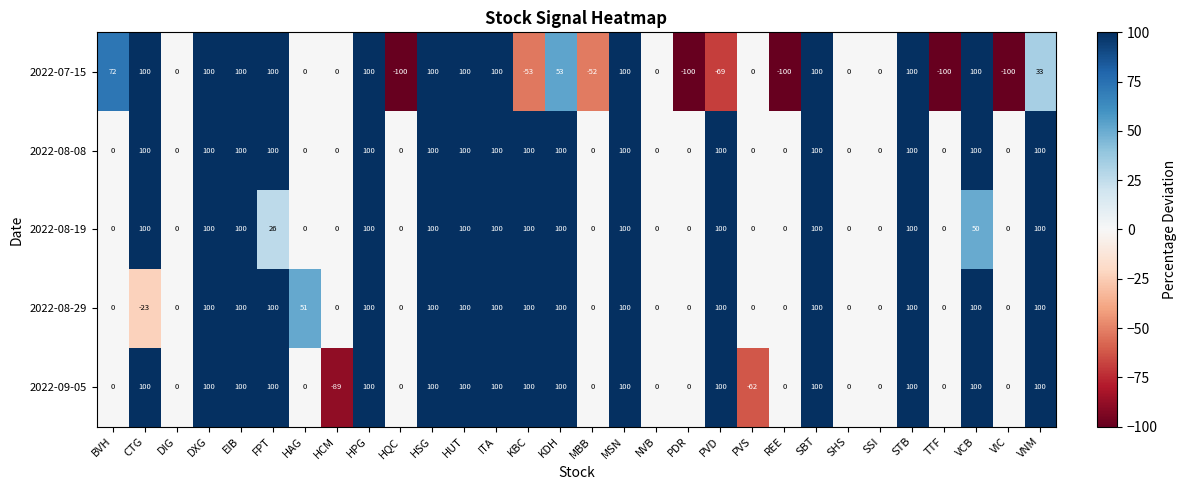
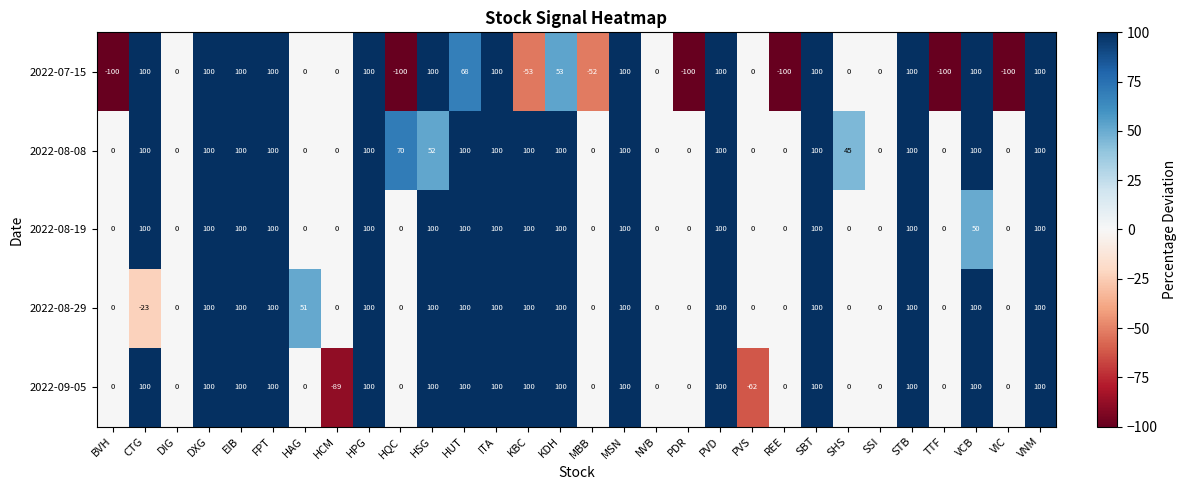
  {
    "2022-07-15": {
-     "BVH": 72,
+     "BVH": -100,
      "CTG": 100,
      "DIG": 0,
      "DXG": 100,
      "EIB": 100,
      "FPT": 100,
      "HAG": 0,
      "HCM": 0,
      "HPG": 100,
      "HQC": -100,
      "HSG": 100,
-     "HUT": 100,
+     "HUT": 68,
      "ITA": 100,
      "KBC": -53,
      "KDH": 53,
      "MBB": -52,
      "MSN": 100,
      "NVB": 0,
      "PDR": -100,
-     "PVD": -69,
+     "PVD": 100,
      "PVS": 0,
      "REE": -100,
      "SBT": 100,
      "SHS": 0,
      "SSI": 0,
      "STB": 100,
      "TTF": -100,
      "VCB": 100,
      "VIC": -100,
-     "VNM": 33
+     "VNM": 100
    },
    "2022-08-08": {
      "BVH": 0,
      "CTG": 100,
      "DIG": 0,
      "DXG": 100,
      "EIB": 100,
      "FPT": 100,
      "HAG": 0,
      "HCM": 0,
      "HPG": 100,
-     "HQC": 0,
-     "HSG": 100,
+     "HQC": 70,
+     "HSG": 52,
      "HUT": 100,
      "ITA": 100,
      "KBC": 100,
      "KDH": 100,
      "MBB": 0,
      "MSN": 100,
      "NVB": 0,
      "PDR": 0,
      "PVD": 100,
      "PVS": 0,
      "REE": 0,
      "SBT": 100,
-     "SHS": 0,
+     "SHS": 45,
      "SSI": 0,
      "STB": 100,
      "TTF": 0,
      "VCB": 100,
      "VIC": 0,
      "VNM": 100
    },
    "2022-08-19": {
      "BVH": 0,
      "CTG": 100,
      "DIG": 0,
      "DXG": 100,
      "EIB": 100,
-     "FPT": 26,
+     "FPT": 100,
      "HAG": 0,
      "HCM": 0,
      "HPG": 100,
      "HQC": 0,
      "HSG": 100,
      "HUT": 100,
      "ITA": 100,
      "KBC": 100,
      "KDH": 100,
      "MBB": 0,
      "MSN": 100,
      "NVB": 0,
      "PDR": 0,
      "PVD": 100,
      "PVS": 0,
      "REE": 0,
      "SBT": 100,
      "SHS": 0,
      "SSI": 0,
      "STB": 100,
      "TTF": 0,
      "VCB": 50,
      "VIC": 0,
      "VNM": 100
    },
    "2022-08-29": {
      "BVH": 0,
      "CTG": -23,
      "DIG": 0,
      "DXG": 100,
      "EIB": 100,
      "FPT": 100,
      "HAG": 51,
      "HCM": 0,
      "HPG": 100,
      "HQC": 0,
      "HSG": 100,
      "HUT": 100,
      "ITA": 100,
      "KBC": 100,
      "KDH": 100,
      "MBB": 0,
      "MSN": 100,
      "NVB": 0,
      "PDR": 0,
      "PVD": 100,
      "PVS": 0,
      "REE": 0,
      "SBT": 100,
      "SHS": 0,
      "SSI": 0,
      "STB": 100,
      "TTF": 0,
      "VCB": 100,
      "VIC": 0,
      "VNM": 100
    },
    "2022-09-05": {
      "BVH": 0,
      "CTG": 100,
      "DIG": 0,
      "DXG": 100,
      "EIB": 100,
      "FPT": 100,
      "HAG": 0,
      "HCM": -89,
      "HPG": 100,
      "HQC": 0,
      "HSG": 100,
      "HUT": 100,
      "ITA": 100,
      "KBC": 100,
      "KDH": 100,
      "MBB": 0,
      "MSN": 100,
      "NVB": 0,
      "PDR": 0,
      "PVD": 100,
      "PVS": -62,
      "REE": 0,
      "SBT": 100,
      "SHS": 0,
      "SSI": 0,
      "STB": 100,
      "TTF": 0,
      "VCB": 100,
      "VIC": 0,
      "VNM": 100
    }
  }
